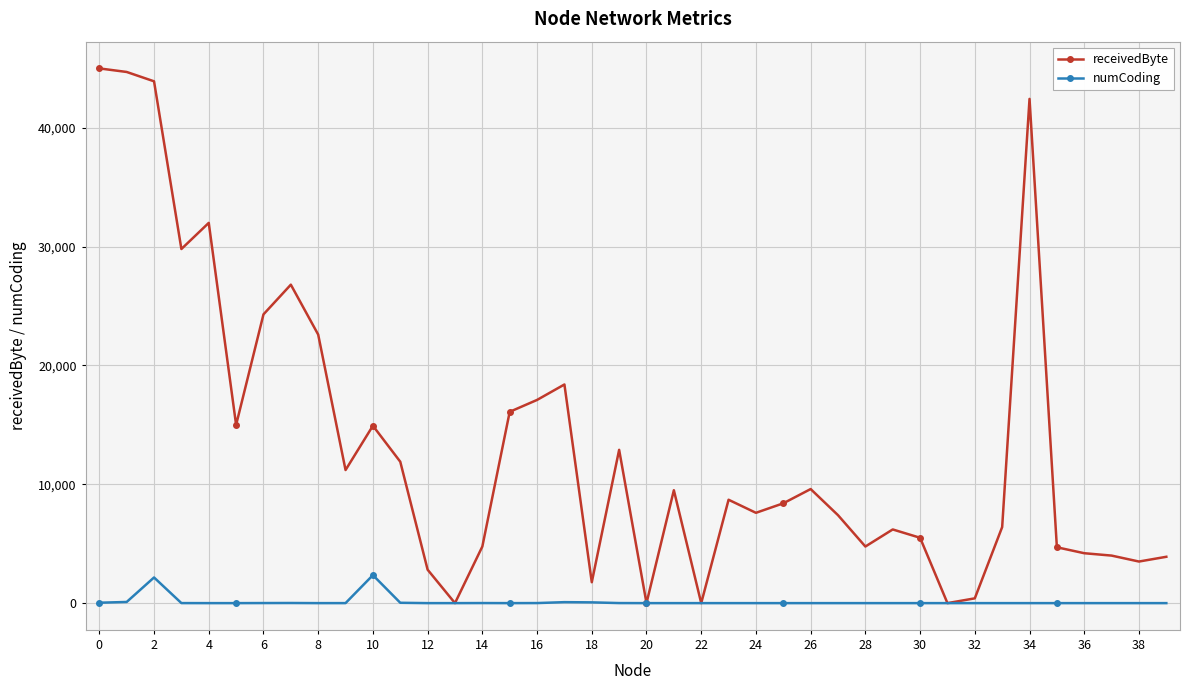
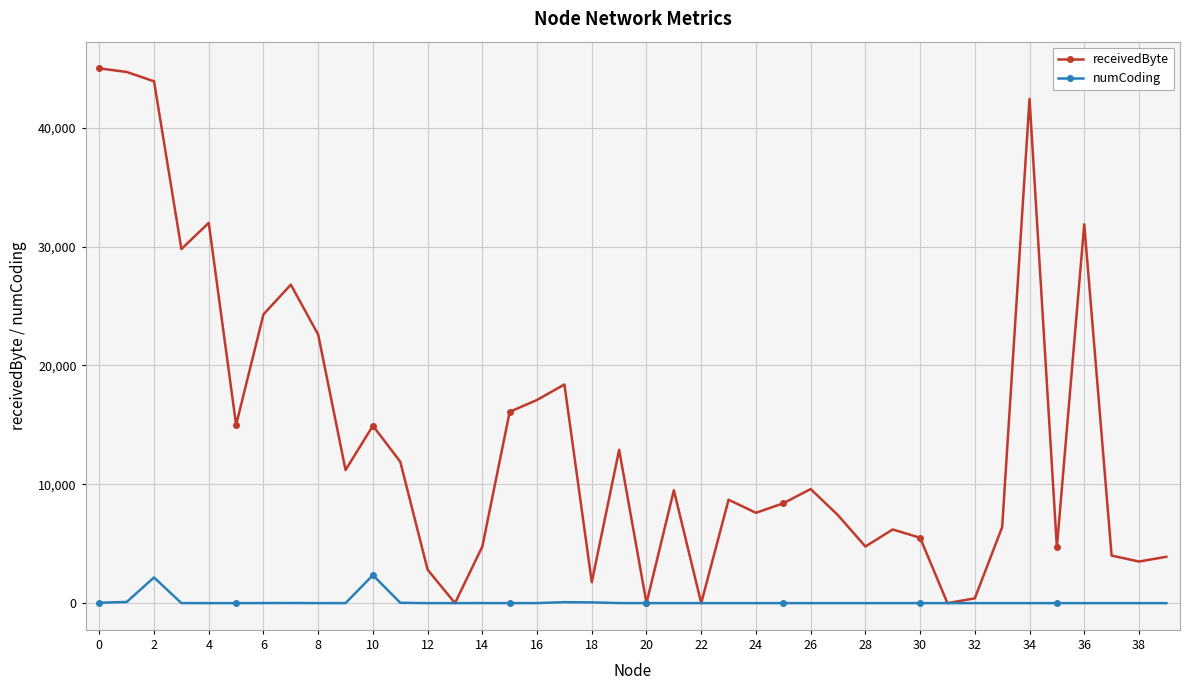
  {
    "receivedByte": {
      "0": "45,000",
      "2": "43,900",
      "4": "32,000",
      "6": "24,300",
      "8": "22,600",
      "10": "14,900",
      "12": "2,800",
      "14": "4,800",
      "16": "17,100",
      "18": "1,800",
      "24": "7,600",
      "26": "9,600",
      "28": "4,800",
      "30": "5,500",
      "32": "400",
      "34": "42,400",
-     "36": "4,200",
+     "36": "31,900",
      "38": "3,500"
    },
    "numCoding": {
      "0": "0",
      "2": "2,200",
      "4": "0",
      "6": "0",
      "8": "0",
      "10": "2,400",
      "12": "0",
      "14": "0",
      "16": "0",
      "18": "100",
      "24": "0",
      "26": "0",
      "28": "0",
      "30": "0",
      "32": "0",
      "34": "0",
      "36": "0",
      "38": "0"
    }
  }
